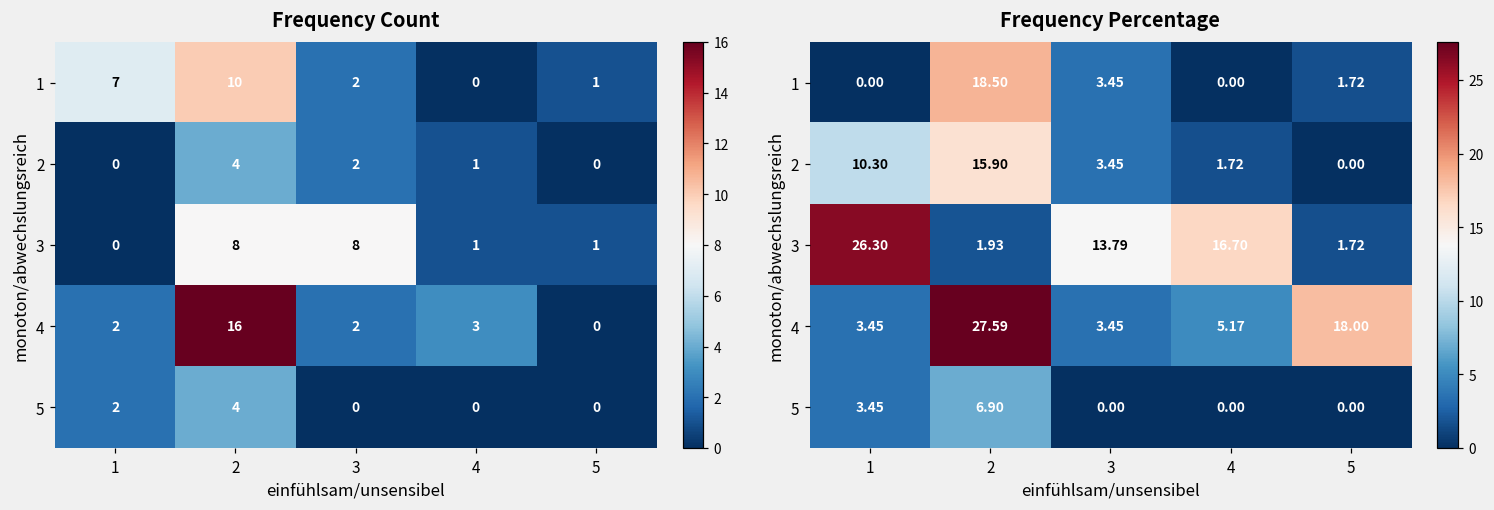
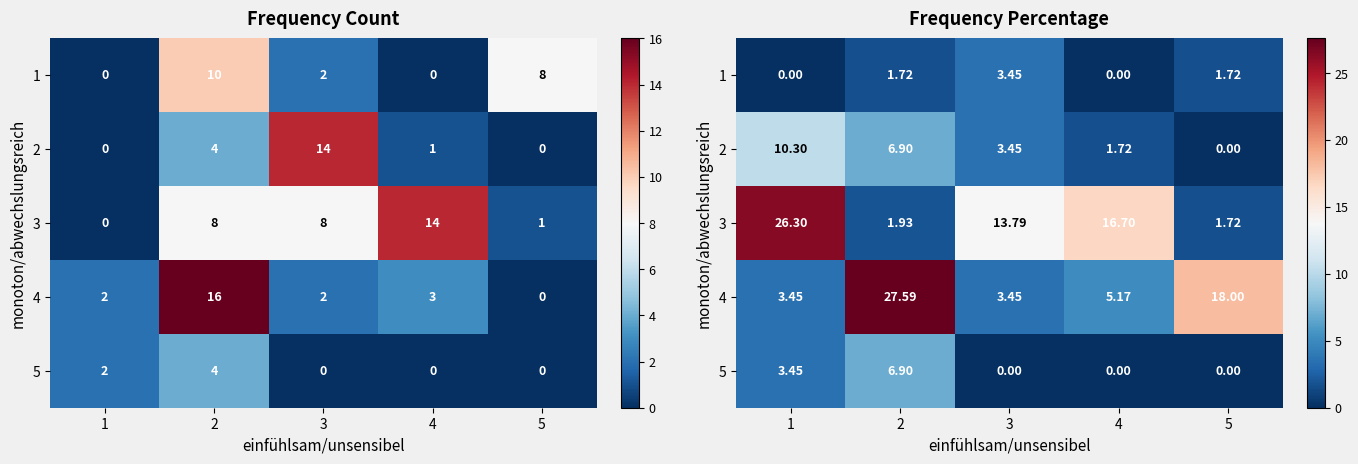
  {
    "Frequency Count": {
      "1": {
-       "1": 7,
+       "1": 0,
        "2": 10,
        "3": 2,
        "4": 0,
-       "5": 1
+       "5": 8
      },
      "2": {
        "1": 0,
        "2": 4,
-       "3": 2,
+       "3": 14,
        "4": 1,
        "5": 0
      },
      "3": {
        "1": 0,
        "2": 8,
        "3": 8,
-       "4": 1,
+       "4": 14,
        "5": 1
      },
      "4": {
        "1": 2,
        "2": 16,
        "3": 2,
        "4": 3,
        "5": 0
      },
      "5": {
        "1": 2,
        "2": 4,
        "3": 0,
        "4": 0,
        "5": 0
      }
    },
    "Frequency Percentage": {
      "1": {
        "1": 0.00,
-       "2": 18.50,
+       "2": 1.72,
        "3": 3.45,
        "4": 0.00,
        "5": 1.72
      },
      "2": {
        "1": 10.30,
-       "2": 15.90,
+       "2": 6.90,
        "3": 3.45,
        "4": 1.72,
        "5": 0.00
      },
      "3": {
        "1": 26.30,
        "2": 1.93,
        "3": 13.79,
        "4": 16.70,
        "5": 1.72
      },
      "4": {
        "1": 3.45,
        "2": 27.59,
        "3": 3.45,
        "4": 5.17,
        "5": 18.00
      },
      "5": {
        "1": 3.45,
        "2": 6.90,
        "3": 0.00,
        "4": 0.00,
        "5": 0.00
      }
    }
  }
